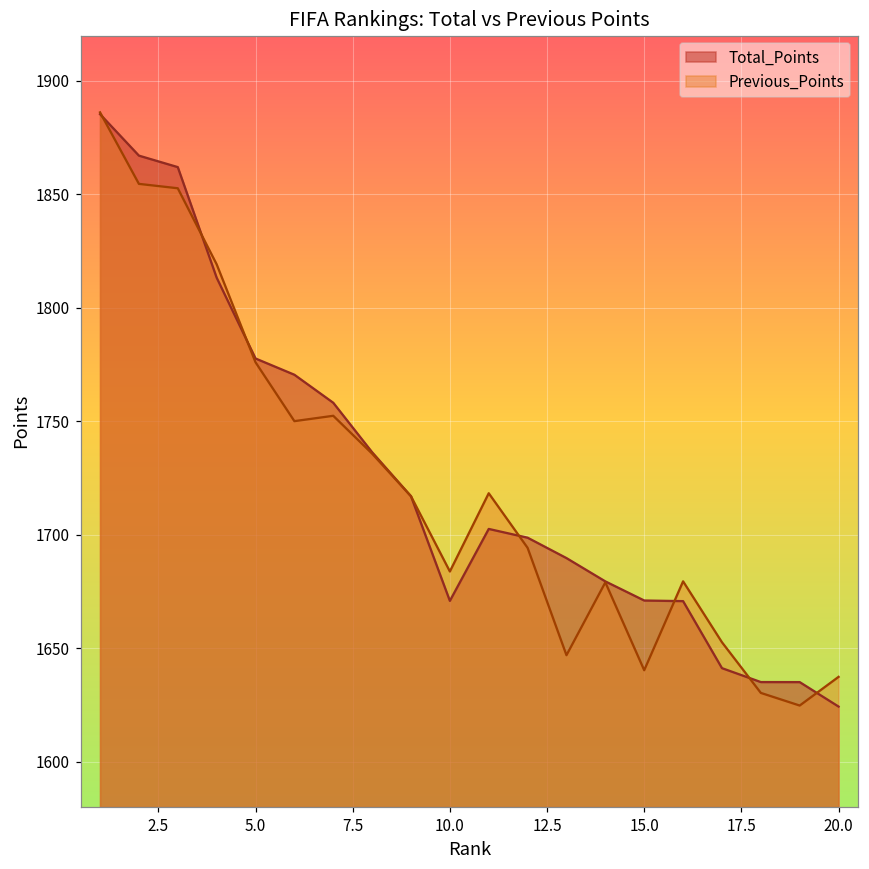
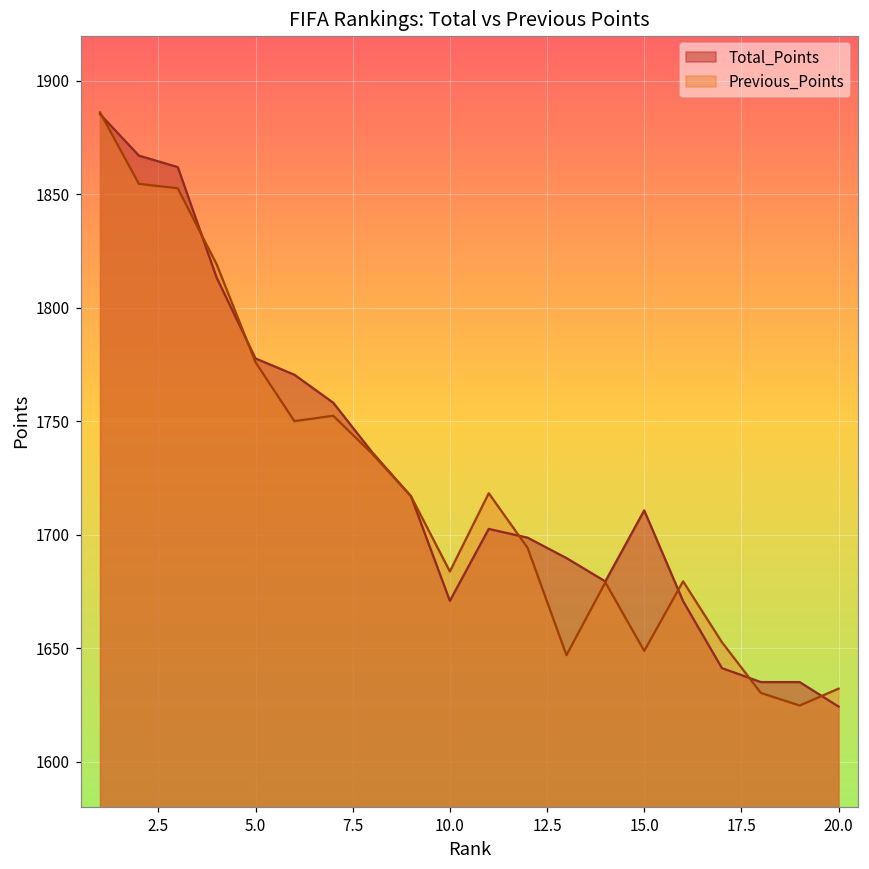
  {
    "Total_Points": {
      "5.0": 1778,
      "10.0": 1671,
-     "15.0": 1671,
+     "15.0": 1711,
      "20.0": 1624
    },
    "Previous_Points": {
      "5.0": 1776,
      "10.0": 1684,
-     "15.0": 1640,
-     "20.0": 1637
+     "15.0": 1649,
+     "20.0": 1632
    }
  }
